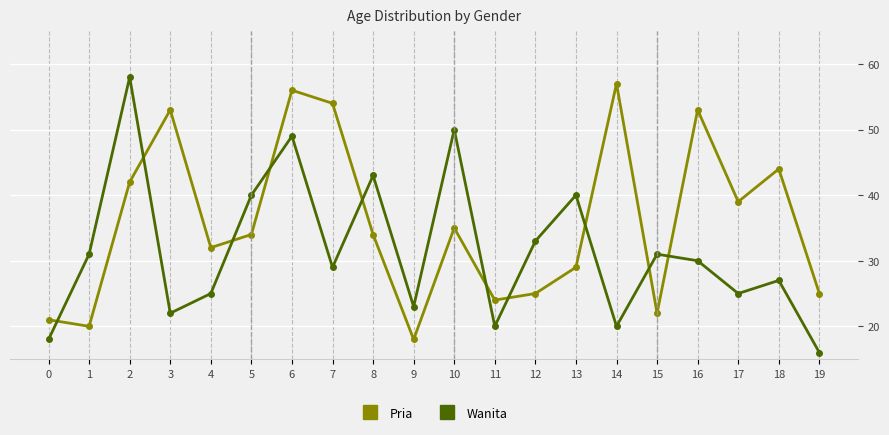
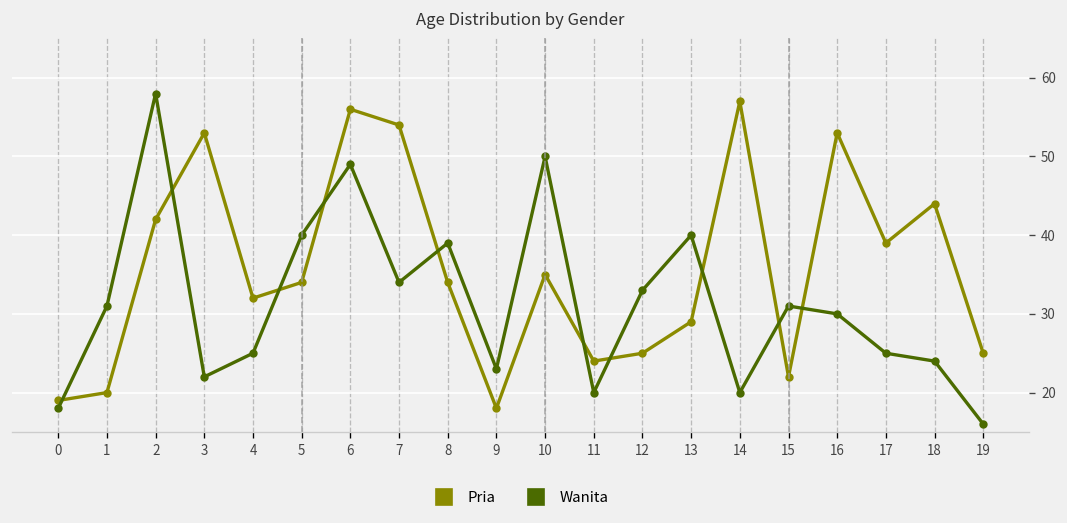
  {
    "Pria": {
-     "0": 21,
+     "0": 19,
      "1": 20,
      "2": 42,
      "3": 53,
      "4": 32,
      "5": 34,
      "6": 56,
      "7": 54,
      "8": 34,
      "9": 18,
      "10": 35,
      "11": 24,
      "12": 25,
      "13": 29,
      "14": 57,
      "15": 22,
      "16": 53,
      "17": 39,
      "18": 44,
      "19": 25
    },
    "Wanita": {
      "0": 18,
      "1": 31,
      "2": 58,
      "3": 22,
      "4": 25,
      "5": 40,
      "6": 49,
-     "7": 29,
-     "8": 43,
+     "7": 34,
+     "8": 39,
      "9": 23,
      "10": 50,
      "11": 20,
      "12": 33,
      "13": 40,
      "14": 20,
      "15": 31,
      "16": 30,
      "17": 25,
-     "18": 27,
+     "18": 24,
      "19": 16
    }
  }
